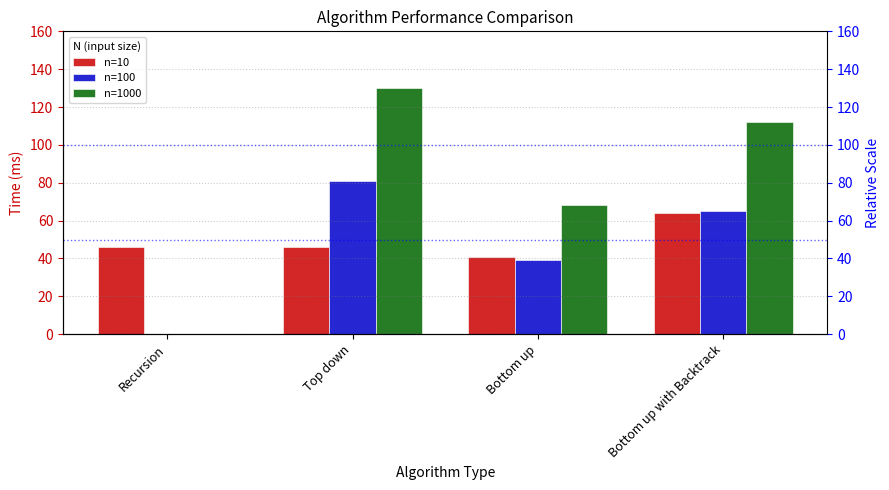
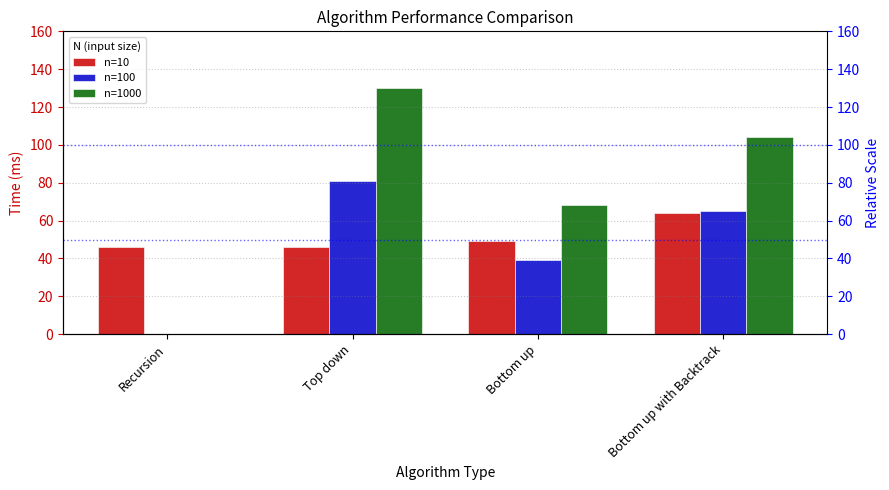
  {
    "n=10": {
      "Recursion": 46,
      "Top down": 46,
-     "Bottom up": 41,
+     "Bottom up": 49,
      "Bottom up with Backtrack": 64
    },
    "n=100": {
      "Recursion": 0,
      "Top down": 81,
      "Bottom up": 39,
      "Bottom up with Backtrack": 65
    },
    "n=1000": {
      "Recursion": 0,
      "Top down": 130,
      "Bottom up": 68,
-     "Bottom up with Backtrack": 112
+     "Bottom up with Backtrack": 104
    }
  }
